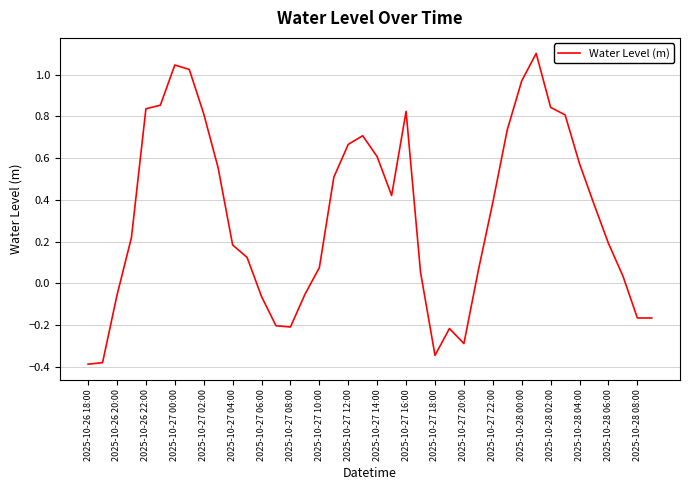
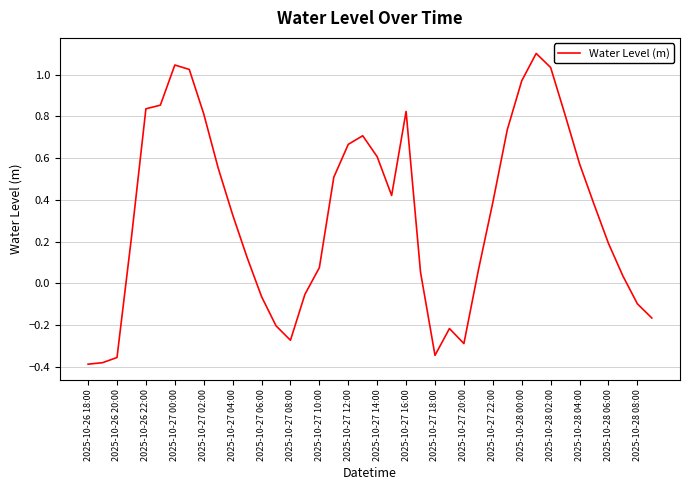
  {
    "2025-10-26 18:00": -0.39,
-   "2025-10-26 20:00": -0.06,
+   "2025-10-26 20:00": -0.36,
    "2025-10-26 22:00": 0.84,
    "2025-10-27 00:00": 1.05,
    "2025-10-27 02:00": 0.81,
-   "2025-10-27 04:00": 0.18,
+   "2025-10-27 04:00": 0.33,
    "2025-10-27 06:00": -0.06,
-   "2025-10-27 08:00": -0.21,
+   "2025-10-27 08:00": -0.27,
    "2025-10-27 10:00": 0.08,
    "2025-10-27 12:00": 0.67,
    "2025-10-27 14:00": 0.61,
    "2025-10-27 16:00": 0.82,
    "2025-10-27 18:00": -0.34,
    "2025-10-27 20:00": -0.29,
    "2025-10-27 22:00": 0.39,
    "2025-10-28 00:00": 0.97,
-   "2025-10-28 02:00": 0.84,
+   "2025-10-28 02:00": 1.03,
    "2025-10-28 04:00": 0.57,
    "2025-10-28 06:00": 0.19,
-   "2025-10-28 08:00": -0.17
+   "2025-10-28 08:00": -0.10
  }
